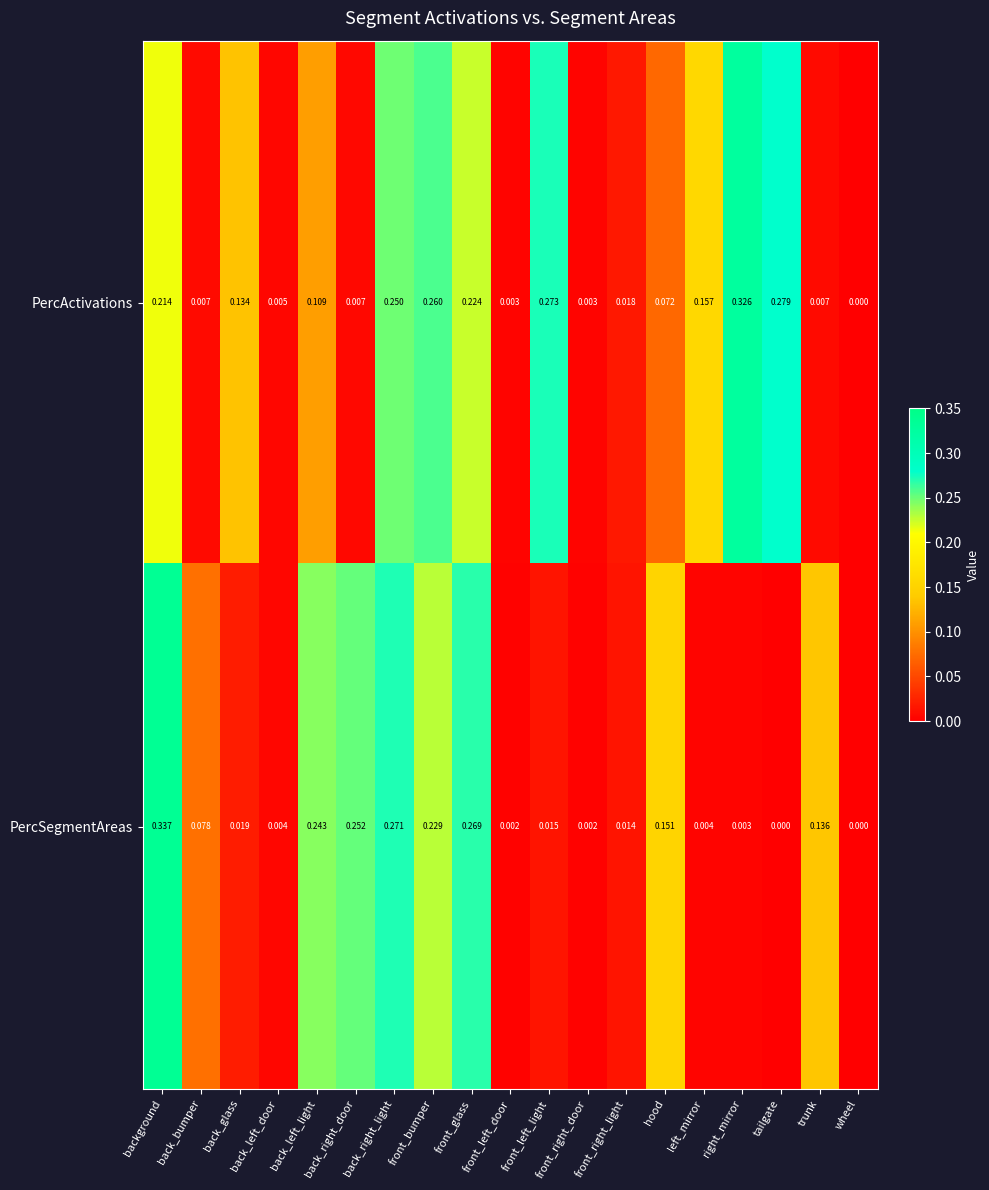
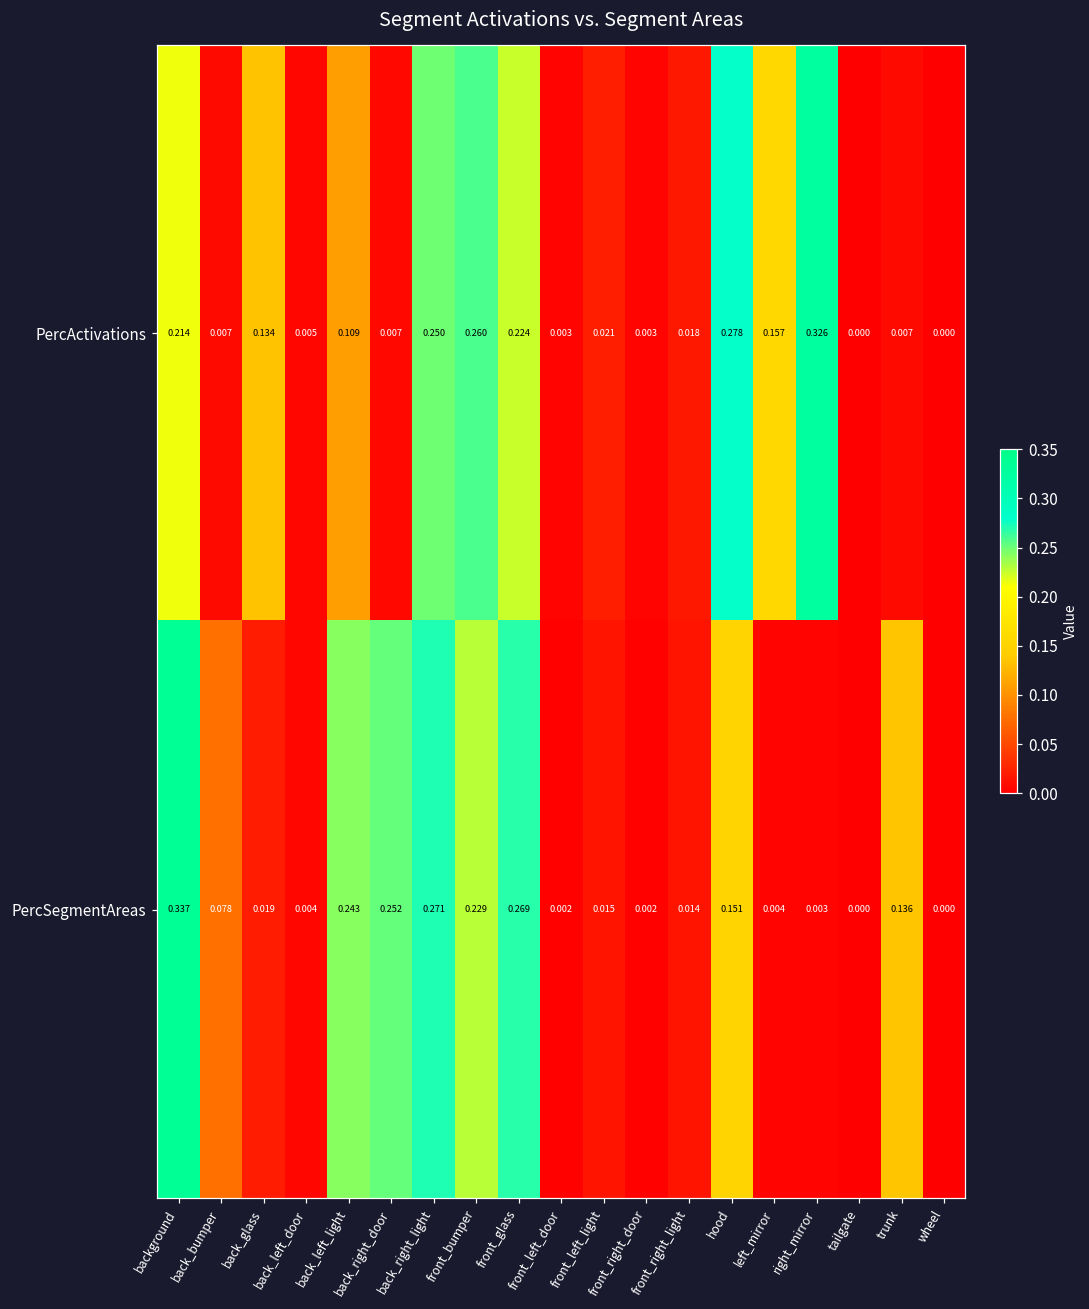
  {
    "PercActivations": {
      "background": 0.214,
      "back_bumper": 0.007,
      "back_glass": 0.134,
      "back_left_door": 0.005,
      "back_left_light": 0.109,
      "back_right_door": 0.007,
      "back_right_light": 0.250,
      "front_bumper": 0.260,
      "front_glass": 0.224,
      "front_left_door": 0.003,
-     "front_left_light": 0.273,
+     "front_left_light": 0.021,
      "front_right_door": 0.003,
      "front_right_light": 0.018,
-     "hood": 0.072,
+     "hood": 0.278,
      "left_mirror": 0.157,
      "right_mirror": 0.326,
-     "tailgate": 0.279,
+     "tailgate": 0.000,
      "trunk": 0.007,
      "wheel": 0.000
    },
    "PercSegmentAreas": {
      "background": 0.337,
      "back_bumper": 0.078,
      "back_glass": 0.019,
      "back_left_door": 0.004,
      "back_left_light": 0.243,
      "back_right_door": 0.252,
      "back_right_light": 0.271,
      "front_bumper": 0.229,
      "front_glass": 0.269,
      "front_left_door": 0.002,
      "front_left_light": 0.015,
      "front_right_door": 0.002,
      "front_right_light": 0.014,
      "hood": 0.151,
      "left_mirror": 0.004,
      "right_mirror": 0.003,
      "tailgate": 0.000,
      "trunk": 0.136,
      "wheel": 0.000
    }
  }
